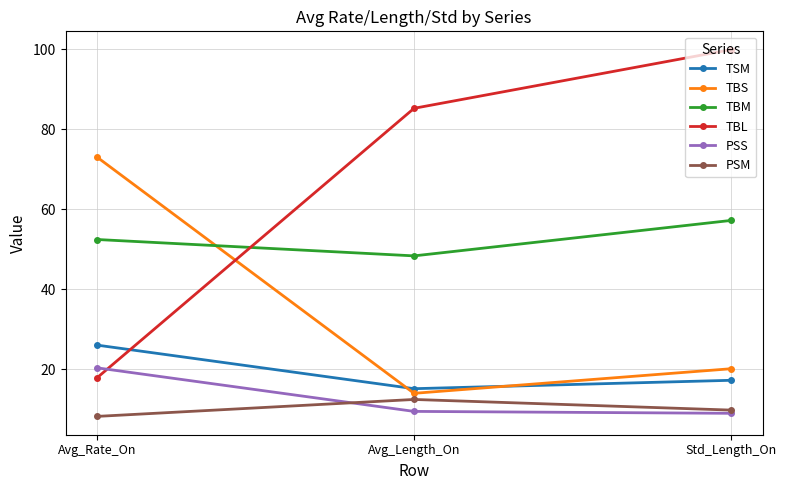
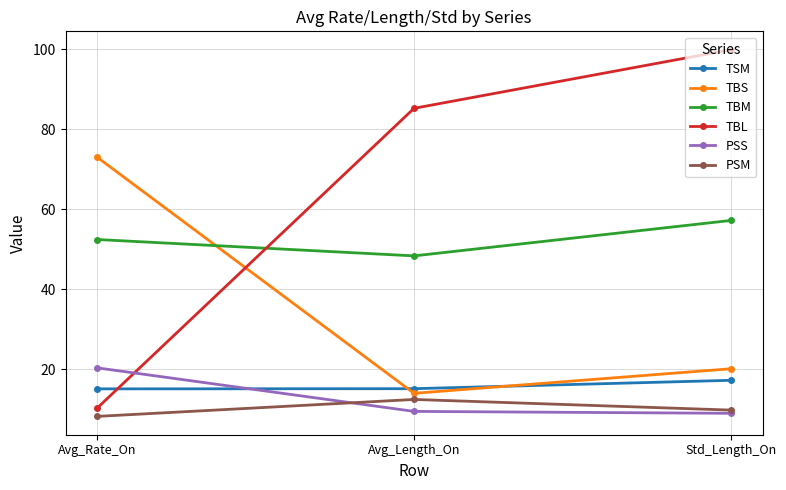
  {
    "TSM": {
-     "Avg_Rate_On": 26,
+     "Avg_Rate_On": 15,
      "Avg_Length_On": 15,
      "Std_Length_On": 17
    },
    "TBS": {
      "Avg_Rate_On": 73,
      "Avg_Length_On": 14,
      "Std_Length_On": 20
    },
    "TBM": {
      "Avg_Rate_On": 52,
      "Avg_Length_On": 48,
      "Std_Length_On": 57
    },
    "TBL": {
-     "Avg_Rate_On": 18,
+     "Avg_Rate_On": 10,
      "Avg_Length_On": 85
    },
    "PSS": {
      "Avg_Rate_On": 20,
      "Avg_Length_On": 9,
      "Std_Length_On": 9
    },
    "PSM": {
      "Avg_Rate_On": 8,
      "Avg_Length_On": 12,
      "Std_Length_On": 10
    }
  }
